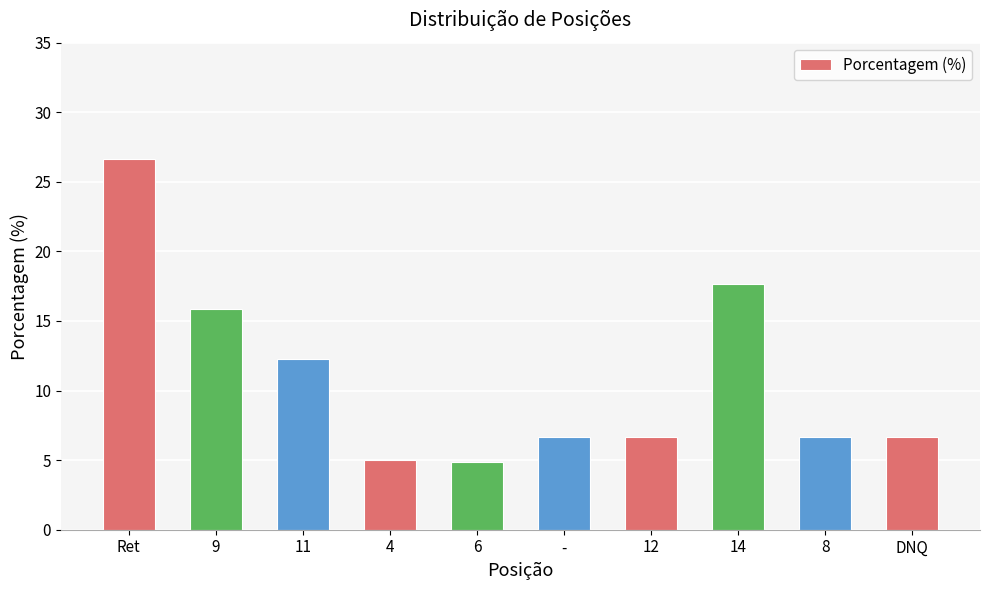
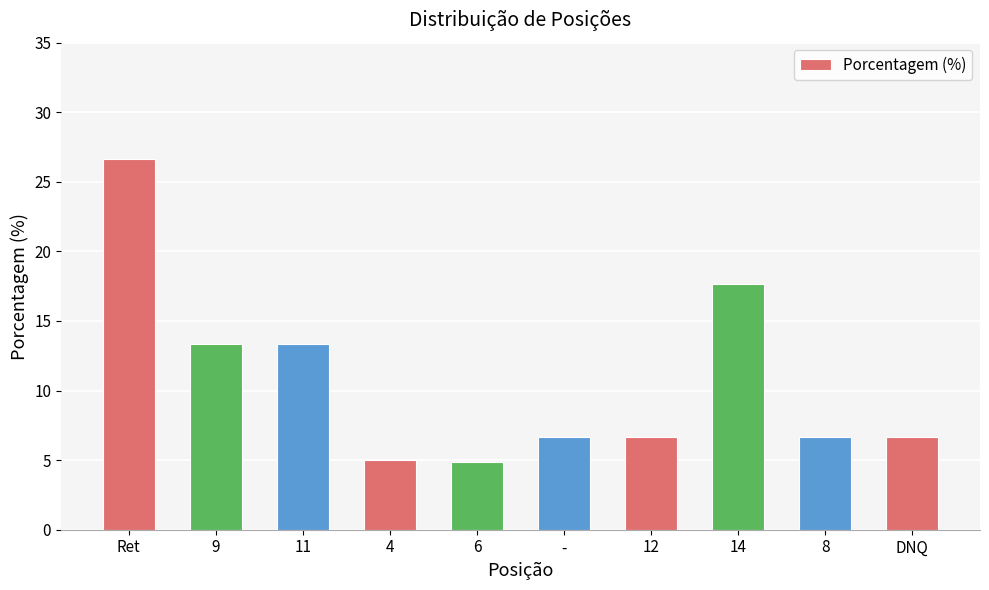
  {
    "Ret": 26.7,
-   "9": 15.9,
-   "11": 12.3,
+   "9": 13.3,
+   "11": 13.3,
    "4": 5.0,
    "6": 4.9,
    "-": 6.7,
    "12": 6.7,
    "14": 17.7,
    "8": 6.7,
    "DNQ": 6.7
  }
